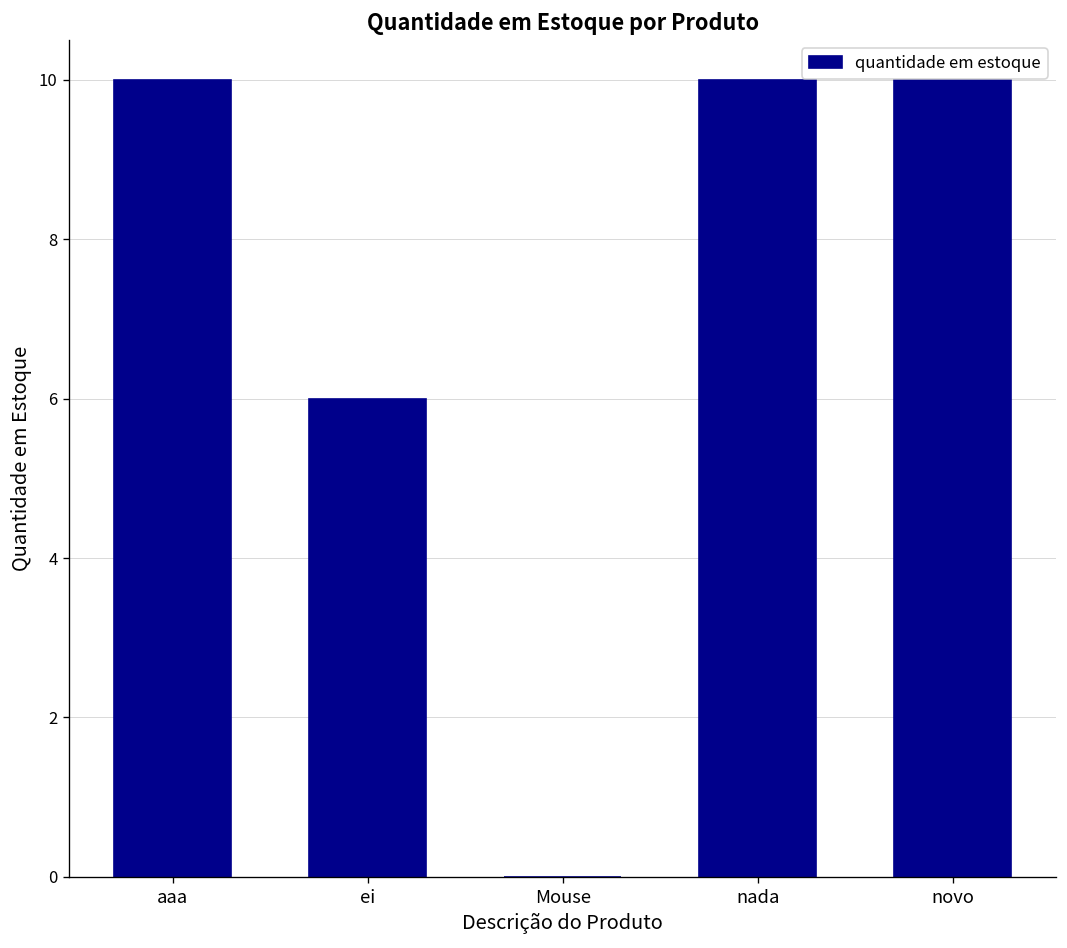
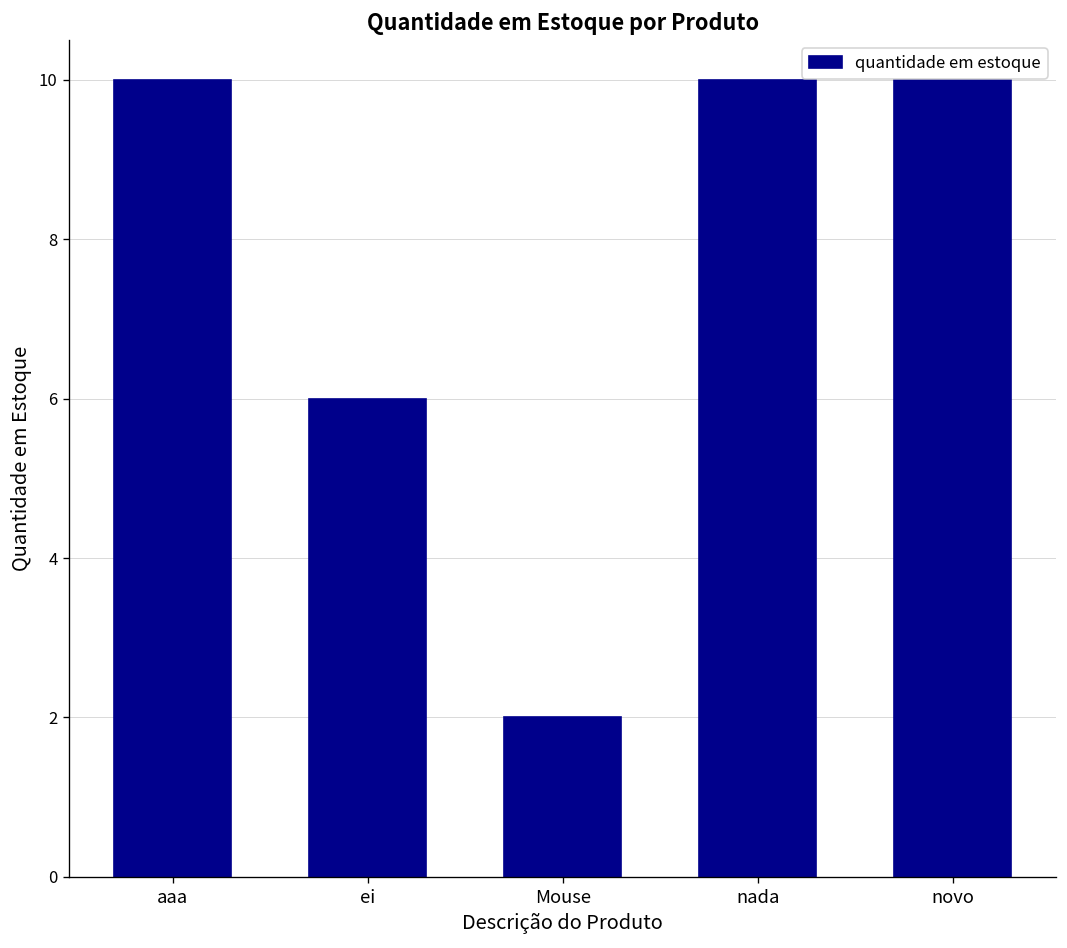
  {
    "aaa": 10,
    "ei": 6,
-   "Mouse": 0,
+   "Mouse": 2,
    "nada": 10,
    "novo": 10
  }
